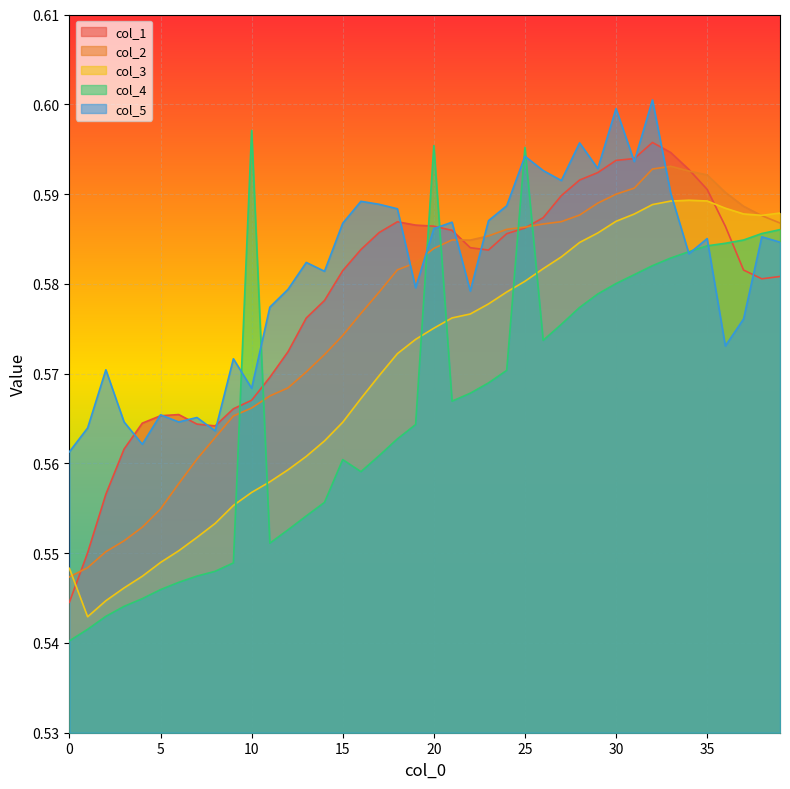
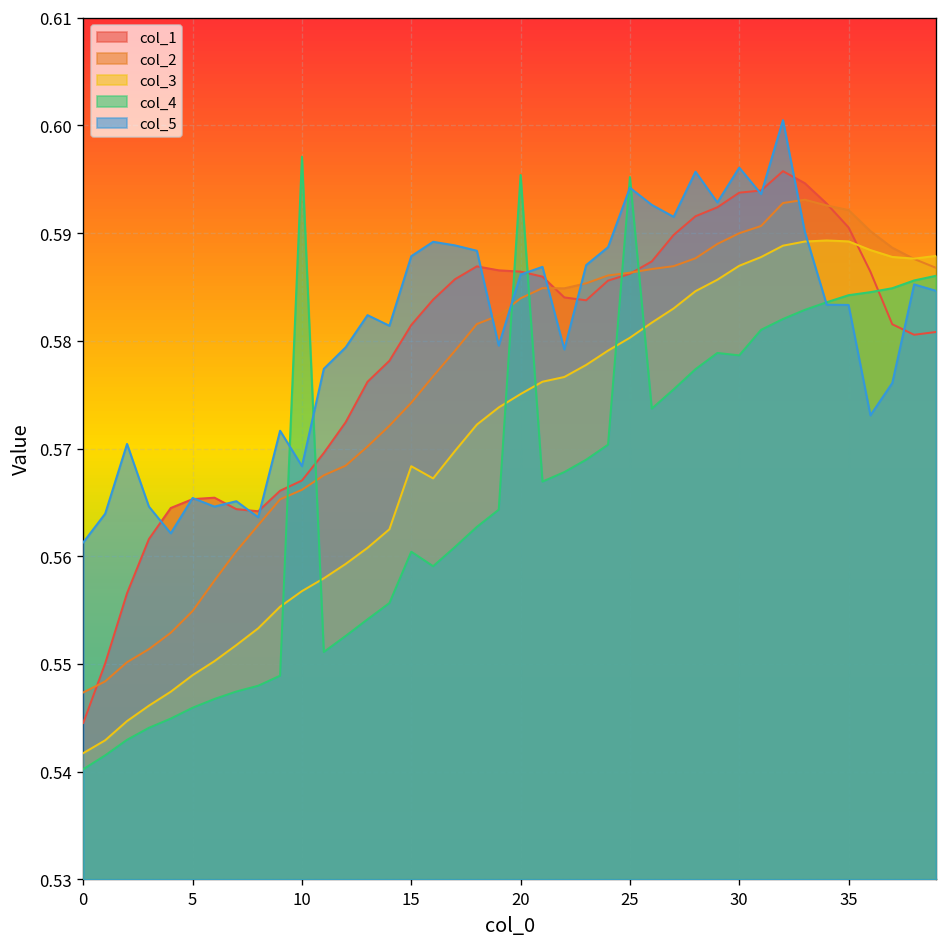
  {
    "col_3": {
-     "0": 0.548,
+     "0": 0.542,
      "5": 0.549,
      "10": 0.557,
-     "15": 0.565,
+     "15": 0.568,
      "20": 0.575,
      "25": 0.580,
      "30": 0.587,
      "35": 0.589
    },
    "col_4": {
      "0": 0.540,
      "5": 0.546,
      "10": 0.597,
      "15": 0.560,
      "20": 0.595,
      "25": 0.595,
-     "30": 0.580,
+     "30": 0.579,
      "35": 0.584
    },
    "col_5": {
      "0": 0.561,
      "10": 0.568,
-     "15": 0.587,
+     "15": 0.588,
      "25": 0.594,
-     "30": 0.600,
-     "35": 0.585
+     "30": 0.596,
+     "35": 0.583
    }
  }
